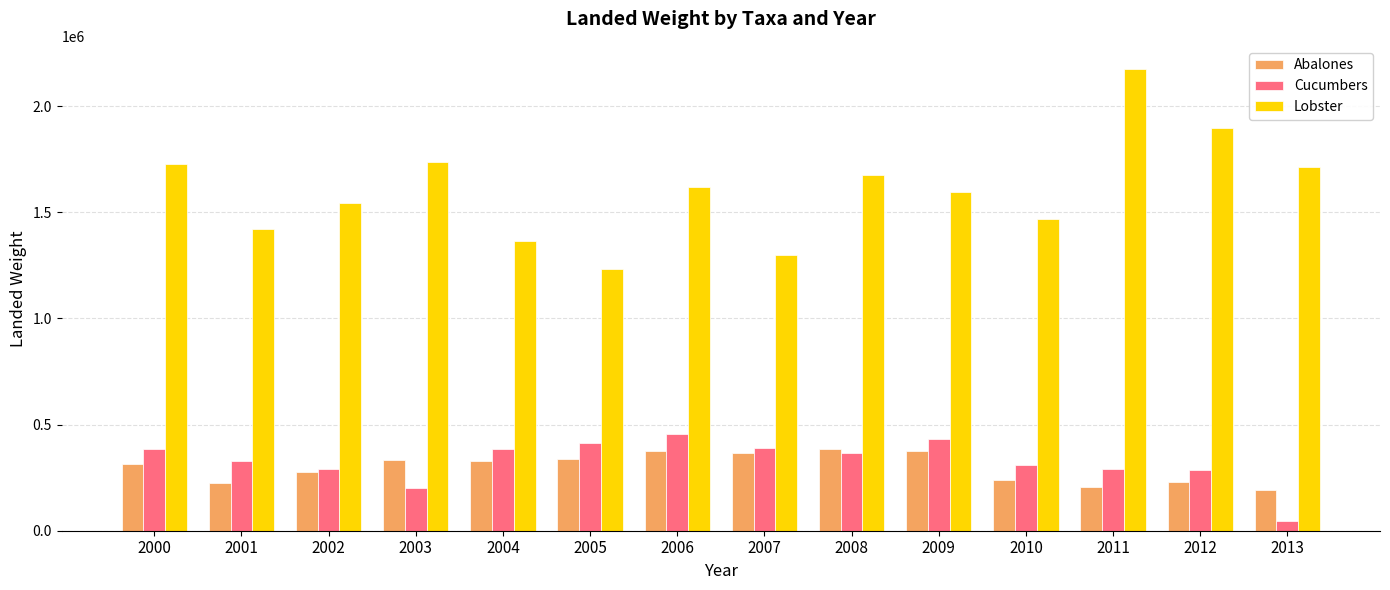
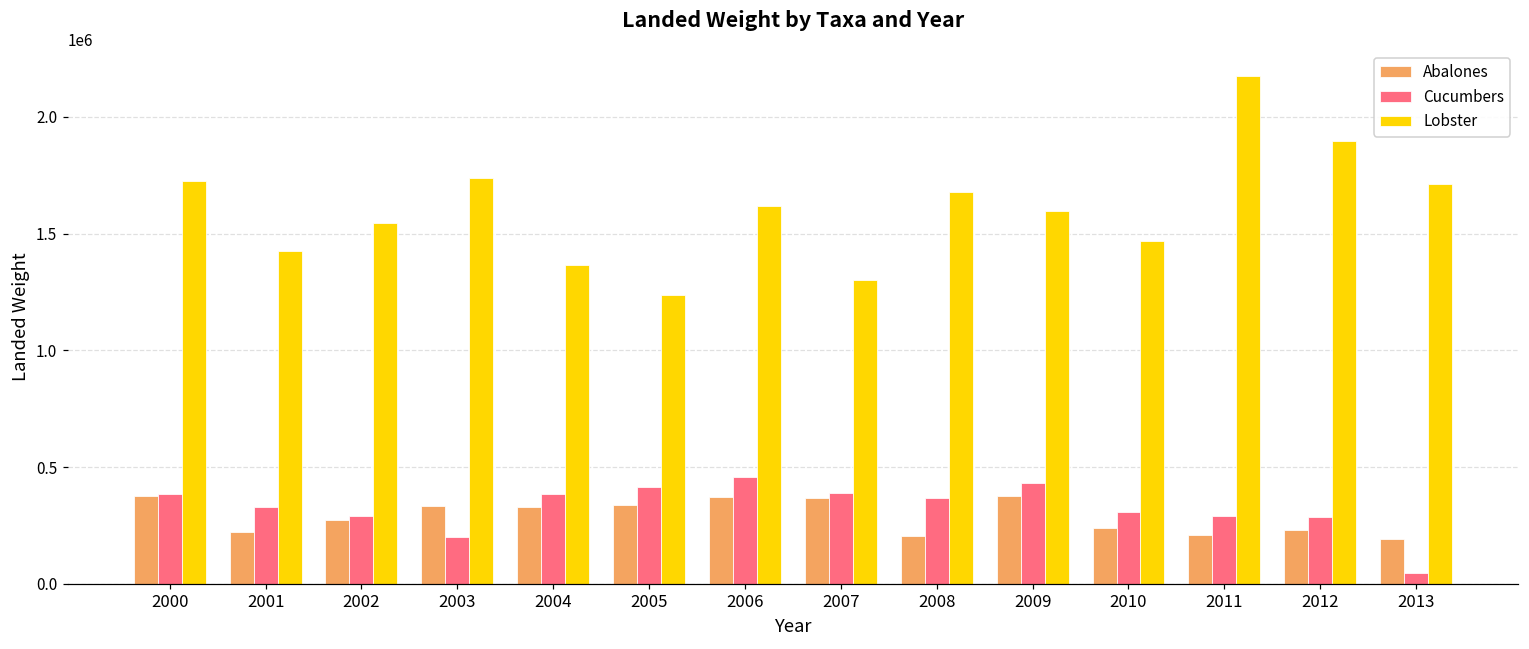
  {
    "Abalones": {
-     "2000": 310000,
+     "2000": 380000,
      "2001": 220000,
      "2002": 280000,
      "2003": 330000,
      "2004": 330000,
      "2005": 340000,
      "2006": 370000,
      "2007": 370000,
-     "2008": 380000,
+     "2008": 210000,
      "2009": 370000,
      "2010": 240000,
      "2011": 210000,
      "2012": 230000,
      "2013": 190000
    },
    "Cucumbers": {
      "2000": 380000,
      "2001": 330000,
      "2002": 290000,
      "2003": 200000,
      "2004": 380000,
      "2005": 410000,
      "2006": 460000,
      "2007": 390000,
      "2008": 370000,
      "2009": 430000,
      "2010": 310000,
      "2011": 290000,
      "2012": 290000,
      "2013": 50000
    },
    "Lobster": {
      "2000": 1730000,
      "2001": 1420000,
      "2002": 1540000,
      "2003": 1740000,
      "2004": 1360000,
      "2005": 1230000,
      "2006": 1620000,
      "2007": 1300000,
      "2008": 1680000,
      "2009": 1600000,
      "2010": 1470000,
      "2011": 2180000,
      "2012": 1900000,
      "2013": 1710000
    }
  }
